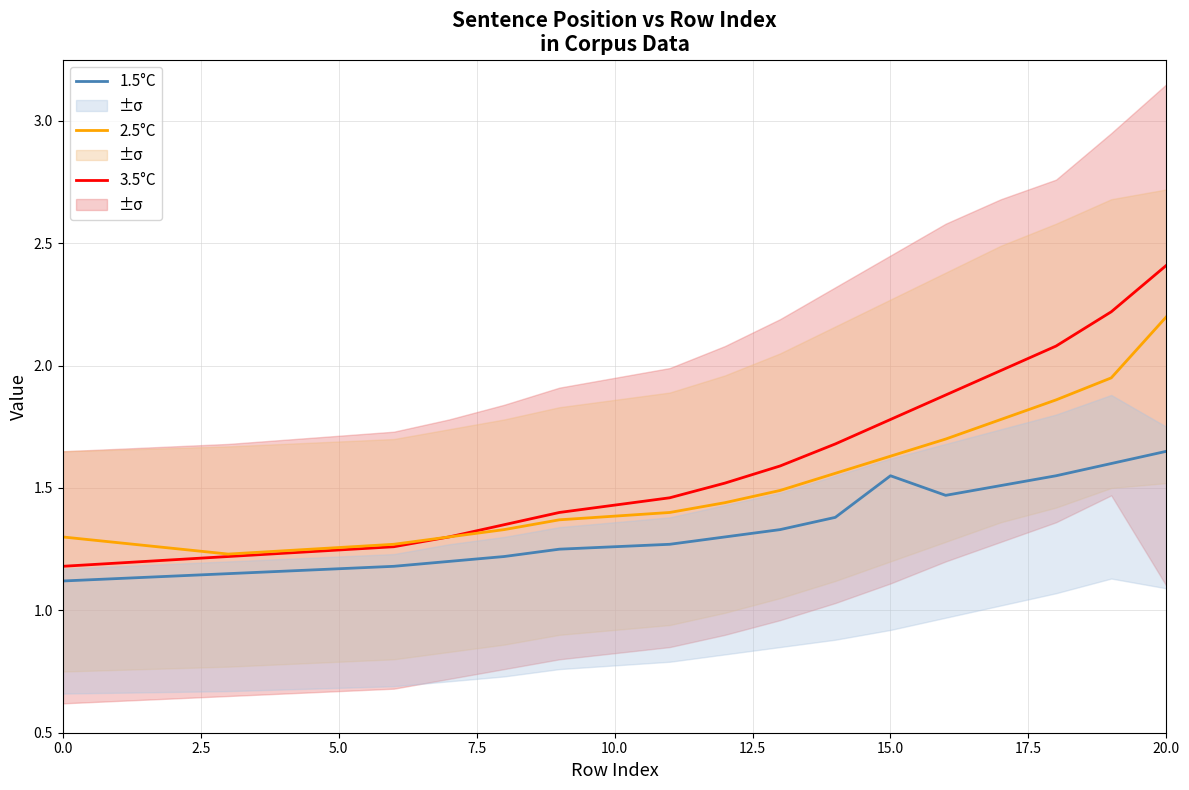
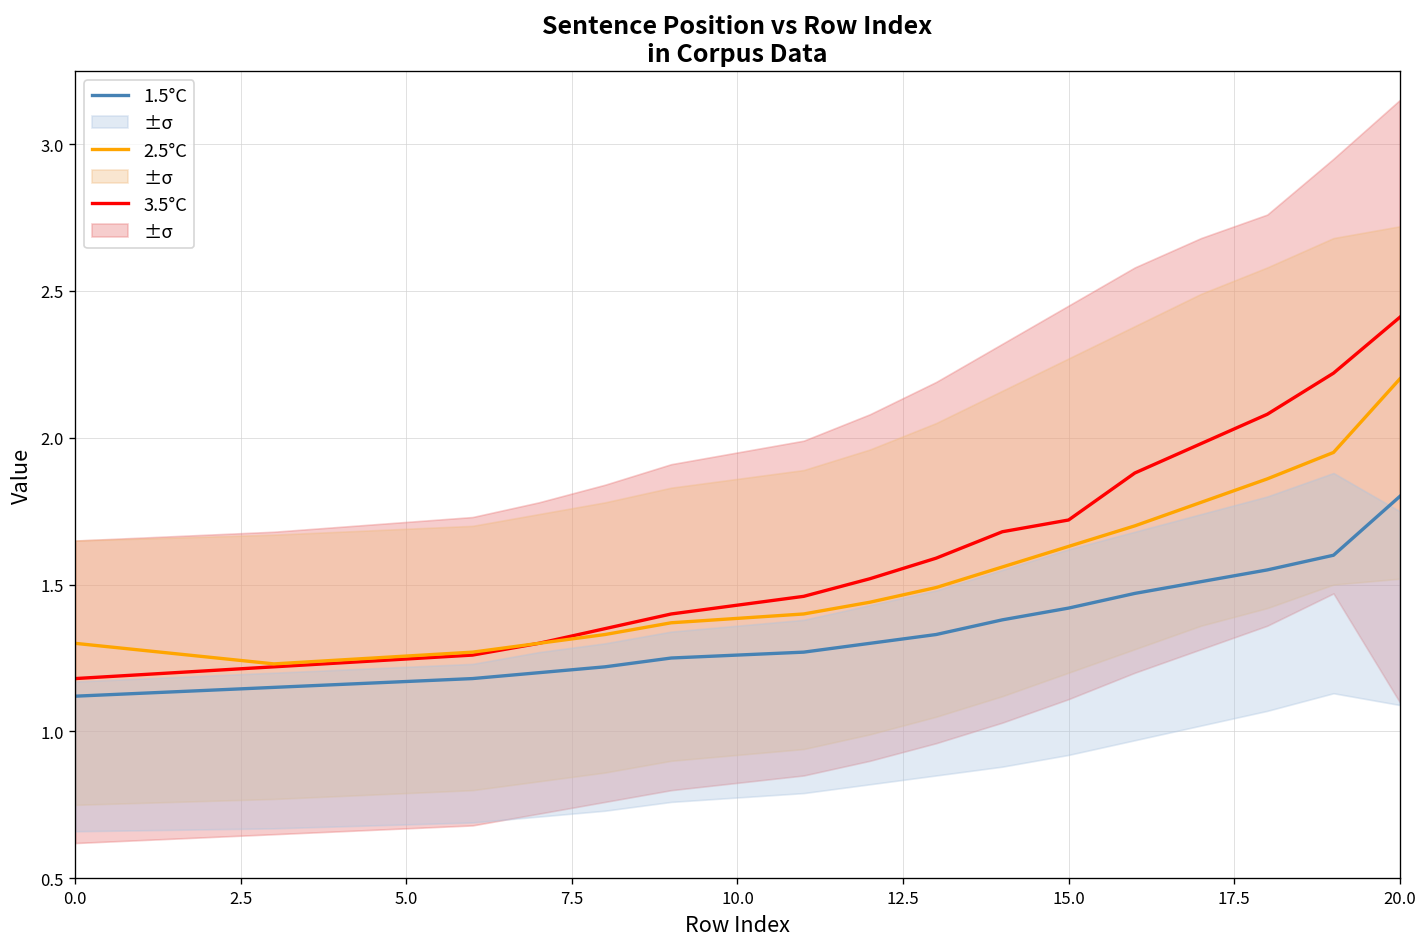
  {
    "3.5°C": {
-     "15.0": 1.78,
+     "15.0": 1.72,
      "20.0": 2.41
    },
    "2.5°C": {
      "0.0": 1.30,
      "20.0": 2.20
    },
    "1.5°C": {
      "0.0": 1.12,
-     "15.0": 1.55,
-     "20.0": 1.65
+     "15.0": 1.42,
+     "20.0": 1.80
    }
  }
